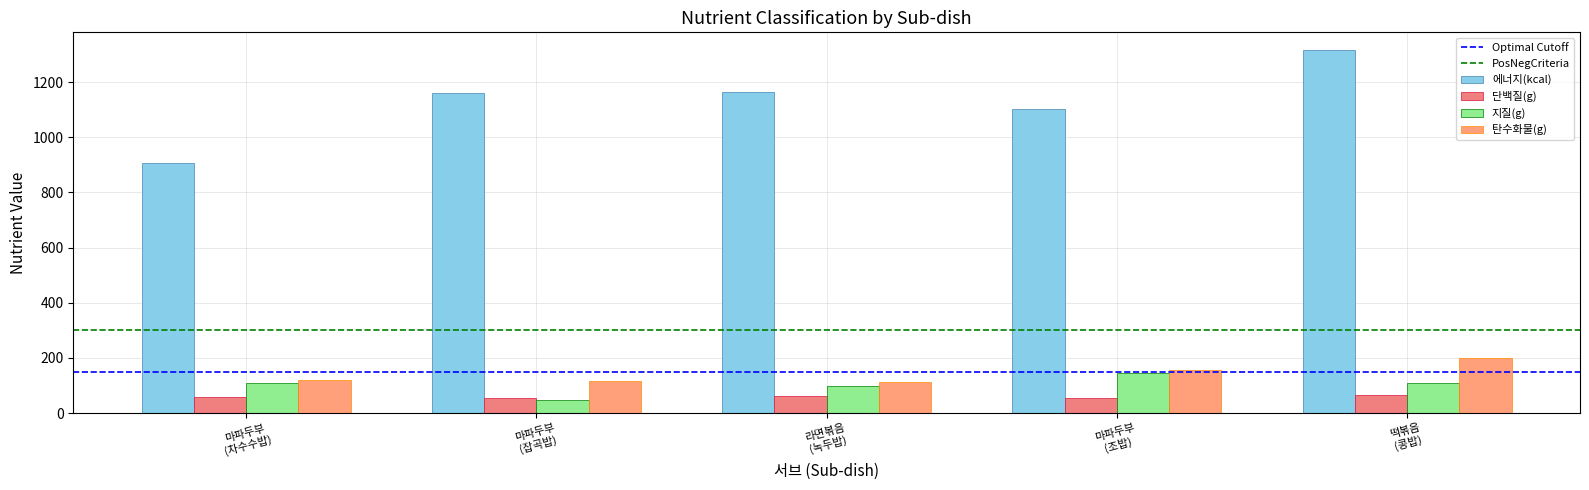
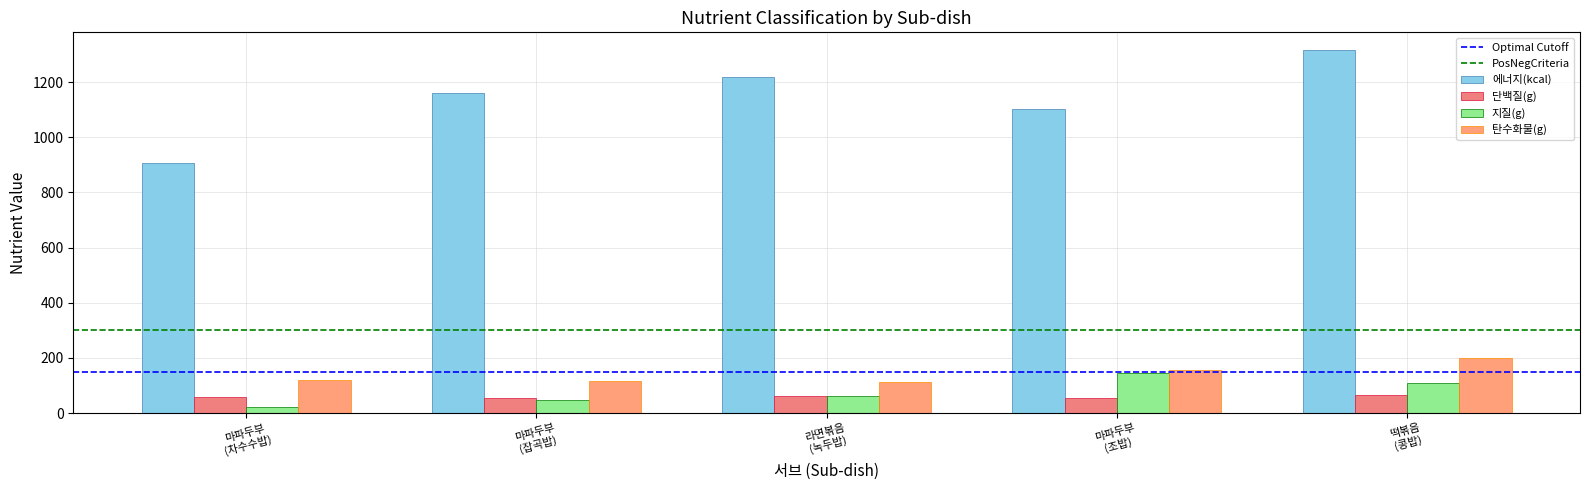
  {
    "에너지(kcal)": {
      "마파두부 (차수수밥)": 910,
      "마파두부 (잡곡밥)": 1160,
-     "라면볶음 (녹두밥)": 1160,
+     "라면볶음 (녹두밥)": 1220,
      "마파두부 (조밥)": 1100,
      "떡볶음 (콩밥)": 1310
    },
    "지질(g)": {
-     "마파두부 (차수수밥)": 110,
+     "마파두부 (차수수밥)": 20,
      "마파두부 (잡곡밥)": 50,
-     "라면볶음 (녹두밥)": 100,
+     "라면볶음 (녹두밥)": 60,
      "마파두부 (조밥)": 150,
      "떡볶음 (콩밥)": 110
    }
  }
